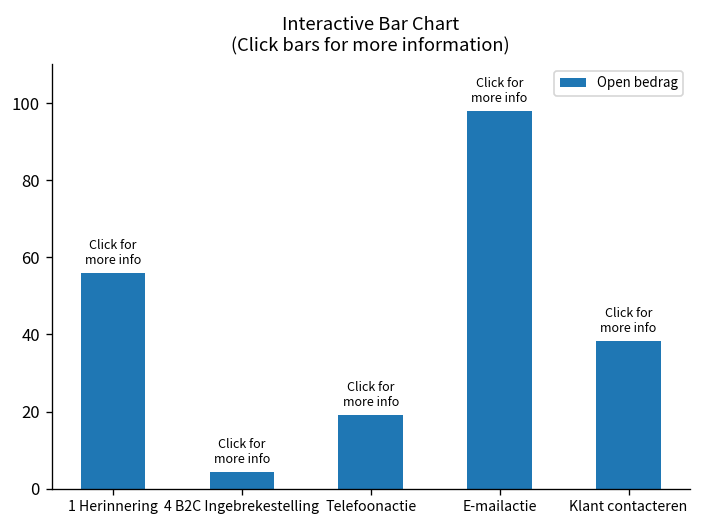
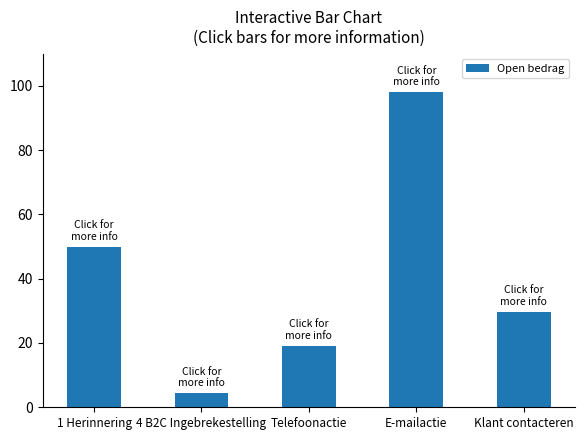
  {
-   "1 Herinnering": 56,
+   "1 Herinnering": 50,
    "4 B2C Ingebrekestelling": 4,
    "Telefoonactie": 19,
    "E-mailactie": 98,
-   "Klant contacteren": 38
+   "Klant contacteren": 30
  }
